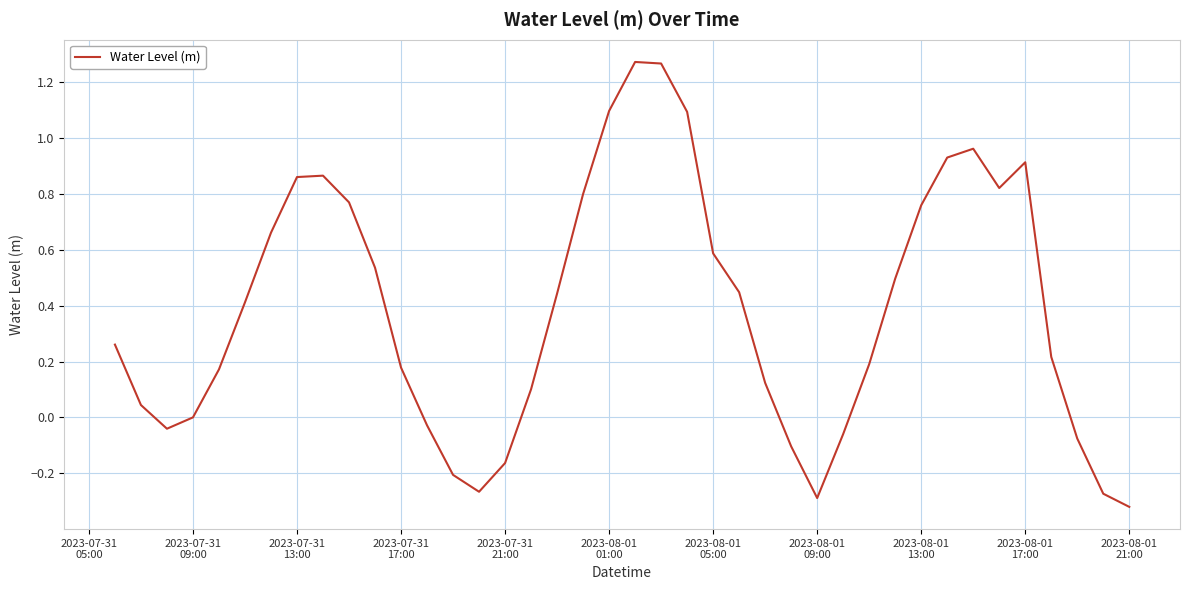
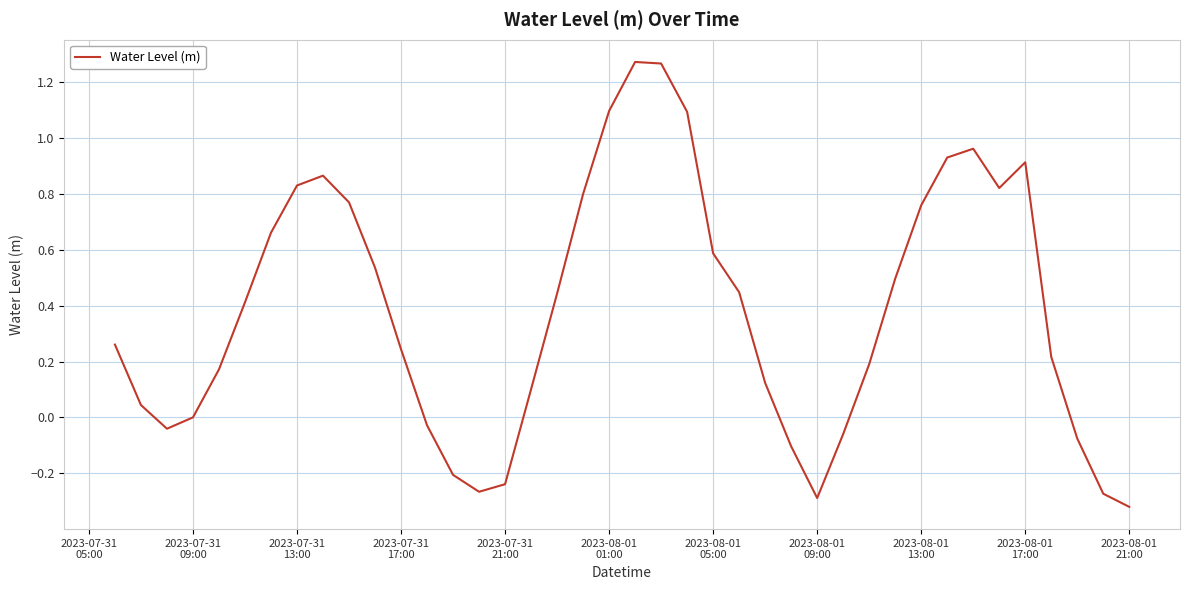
  {
    "2023-07-31 09:00": 0.00,
-   "2023-07-31 13:00": 0.86,
-   "2023-07-31 17:00": 0.18,
-   "2023-07-31 21:00": -0.16,
+   "2023-07-31 13:00": 0.83,
+   "2023-07-31 17:00": 0.24,
+   "2023-07-31 21:00": -0.24,
    "2023-08-01 01:00": 1.10,
    "2023-08-01 05:00": 0.59,
    "2023-08-01 09:00": -0.29,
    "2023-08-01 13:00": 0.76,
    "2023-08-01 17:00": 0.91,
    "2023-08-01 21:00": -0.32
  }
